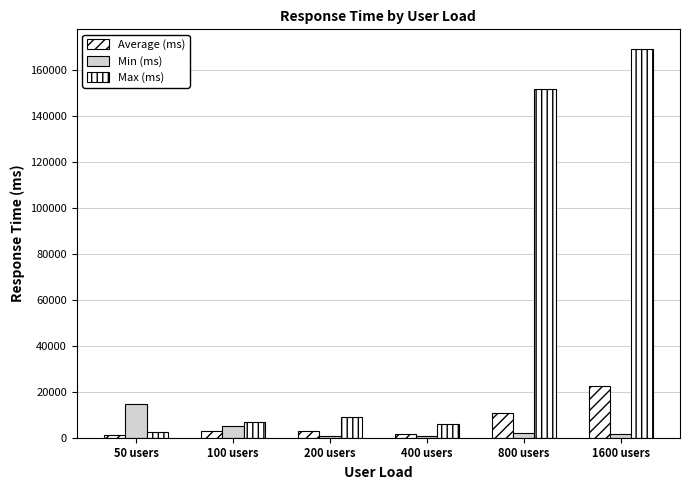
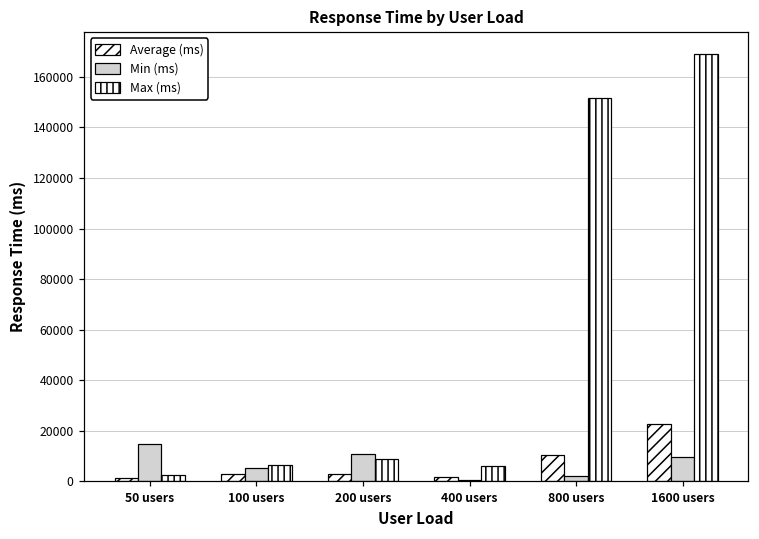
  {
    "Min (ms)": {
      "50 users": 15000,
      "100 users": 5000,
-     "200 users": 1000,
+     "200 users": 11000,
      "800 users": 2000,
-     "1600 users": 2000
+     "1600 users": 10000
    }
  }
